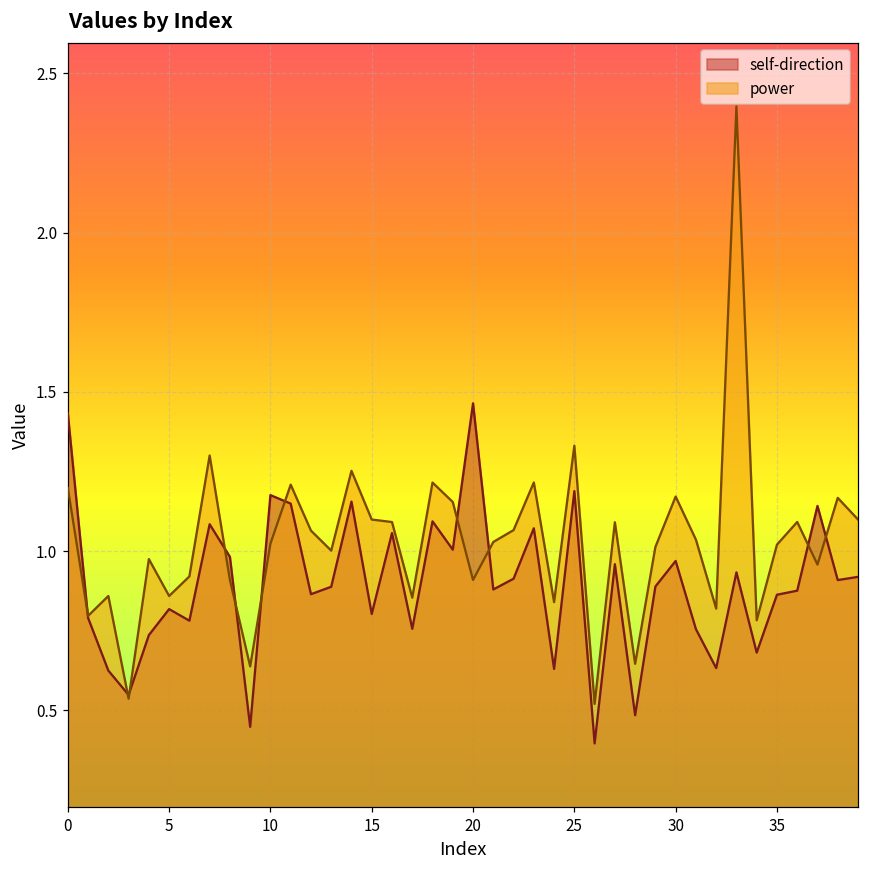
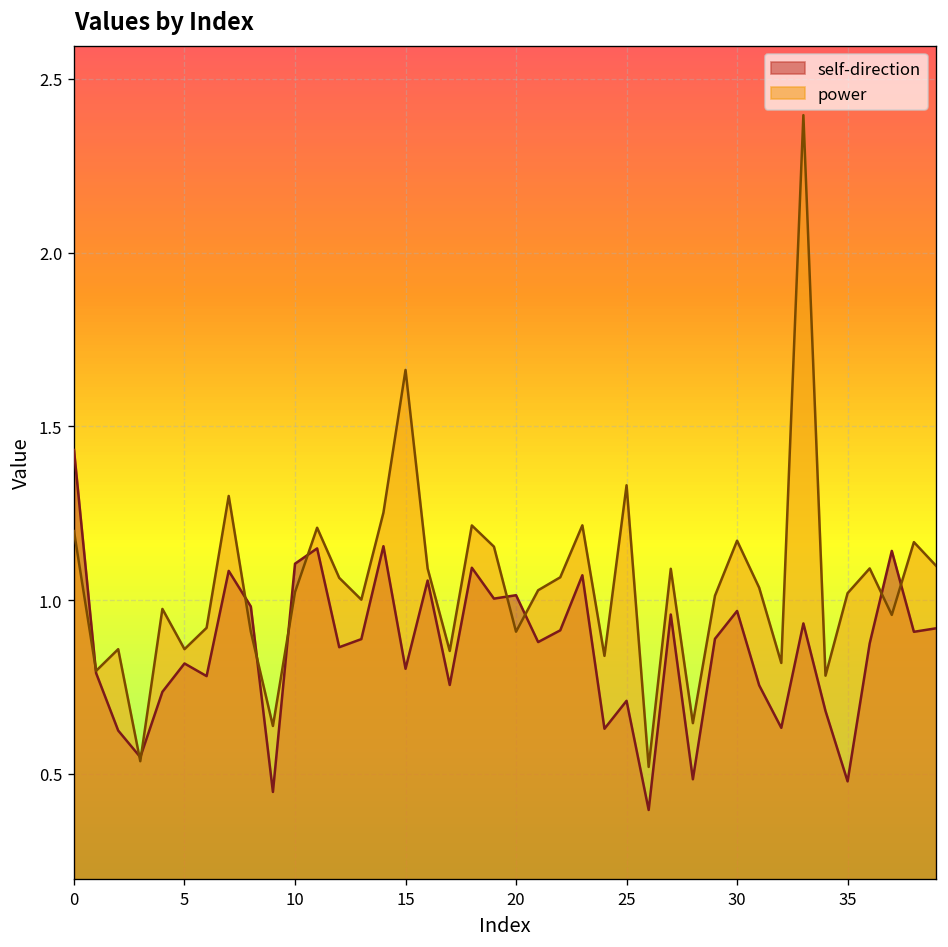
  {
    "self-direction": {
      "0": 1.43,
      "5": 0.82,
-     "10": 1.18,
+     "10": 1.11,
      "15": 0.80,
-     "20": 1.46,
-     "25": 1.19,
+     "20": 1.01,
+     "25": 0.71,
      "30": 0.97,
-     "35": 0.86
+     "35": 0.48
    },
    "power": {
      "0": 1.20,
      "5": 0.86,
      "10": 1.02,
-     "15": 1.10,
+     "15": 1.66,
      "20": 0.91,
      "25": 1.33,
      "30": 1.17,
      "35": 1.02
    }
  }
